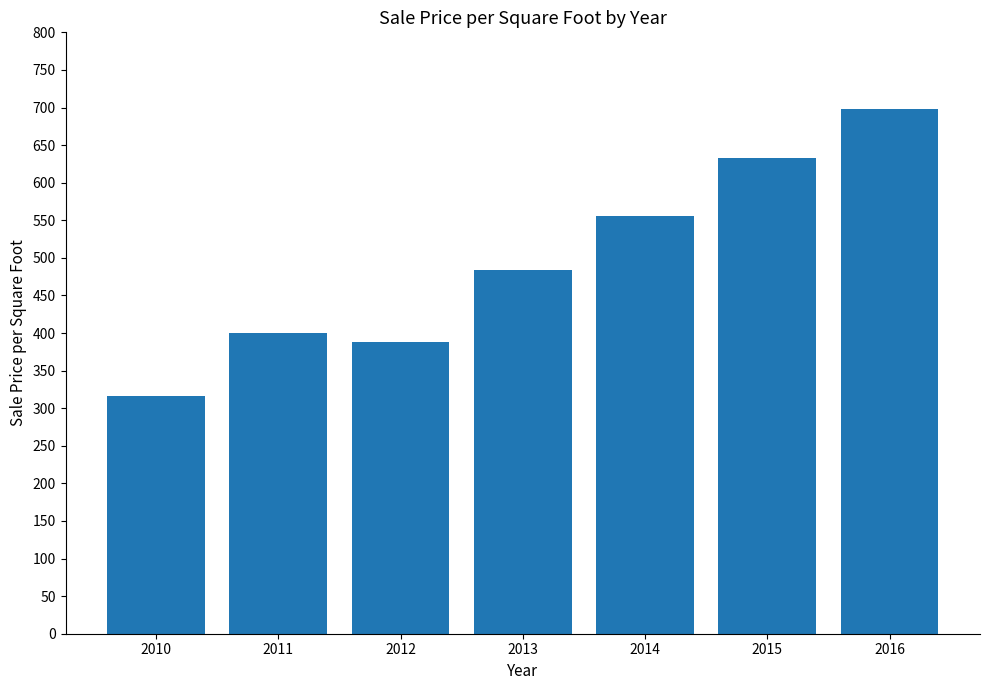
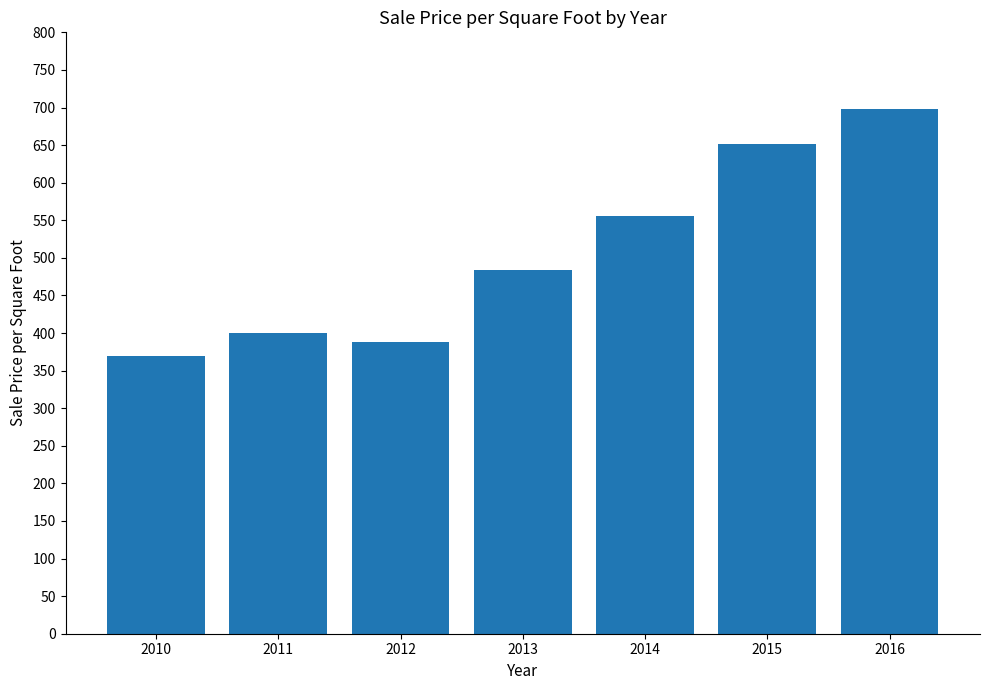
  {
-   "2010": 320,
+   "2010": 370,
    "2011": 400,
    "2012": 390,
    "2013": 480,
    "2014": 560,
-   "2015": 630,
+   "2015": 650,
    "2016": 700
  }
